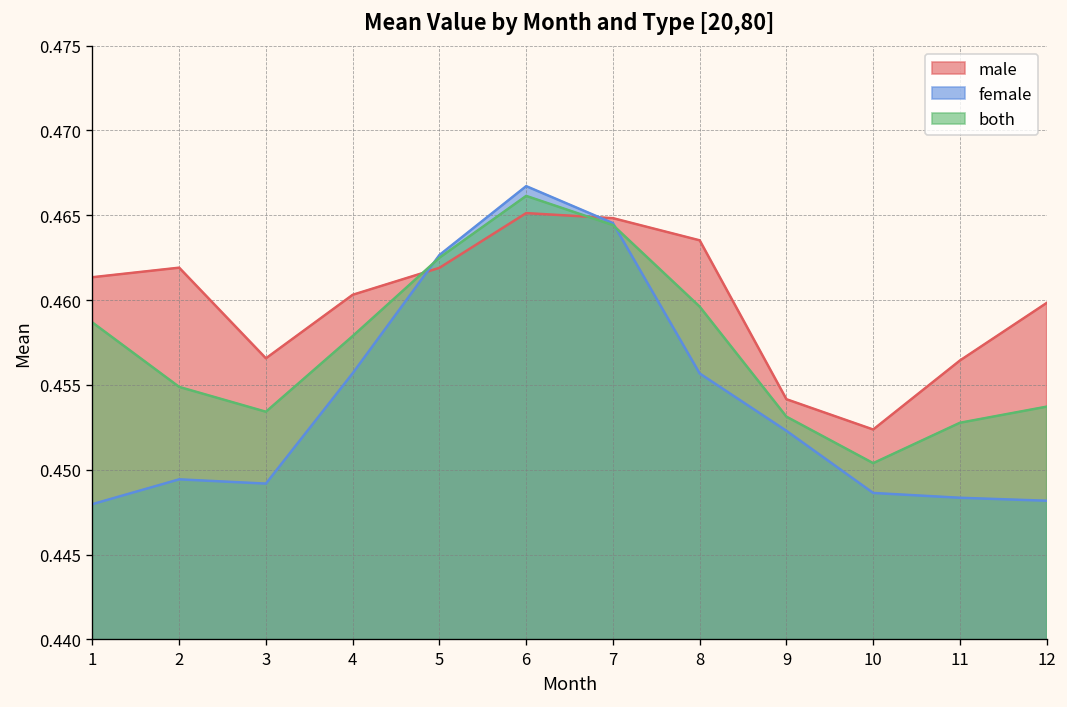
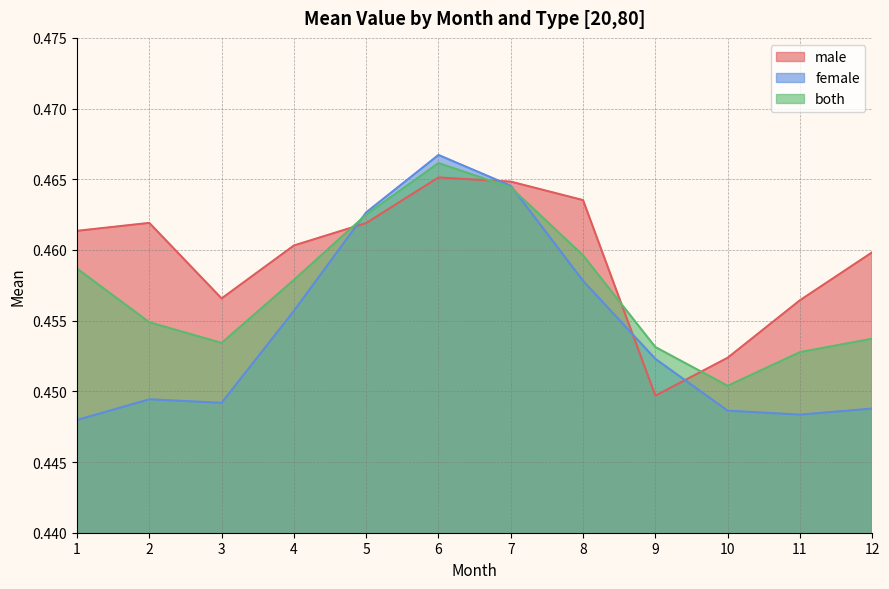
  {
    "male": {
      "1": 0.4614,
      "2": 0.4619,
      "3": 0.4566,
      "4": 0.4603,
      "5": 0.4619,
      "6": 0.4651,
      "7": 0.4648,
      "8": 0.4635,
-     "9": 0.4542,
+     "9": 0.4497,
      "10": 0.4524,
      "11": 0.4564,
      "12": 0.4598
    },
    "female": {
      "1": 0.4480,
      "2": 0.4494,
      "3": 0.4492,
      "4": 0.4557,
      "6": 0.4667,
-     "8": 0.4557,
+     "8": 0.4578,
      "9": 0.4523,
      "10": 0.4486,
      "11": 0.4484,
-     "12": 0.4482
+     "12": 0.4488
    },
    "both": {
      "1": 0.4587,
      "2": 0.4549,
      "3": 0.4534,
      "4": 0.4579,
      "6": 0.4661,
      "8": 0.4596,
      "9": 0.4531,
      "10": 0.4504,
      "11": 0.4528,
      "12": 0.4537
    }
  }
